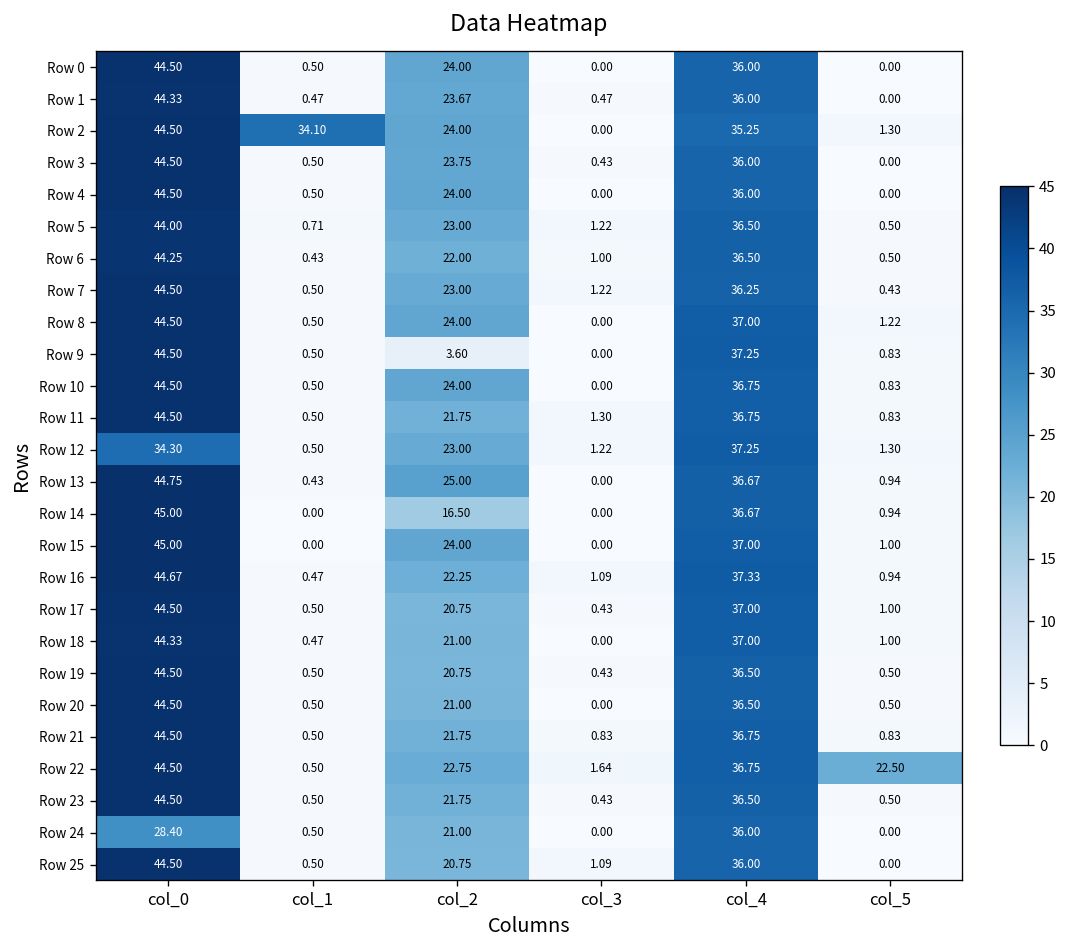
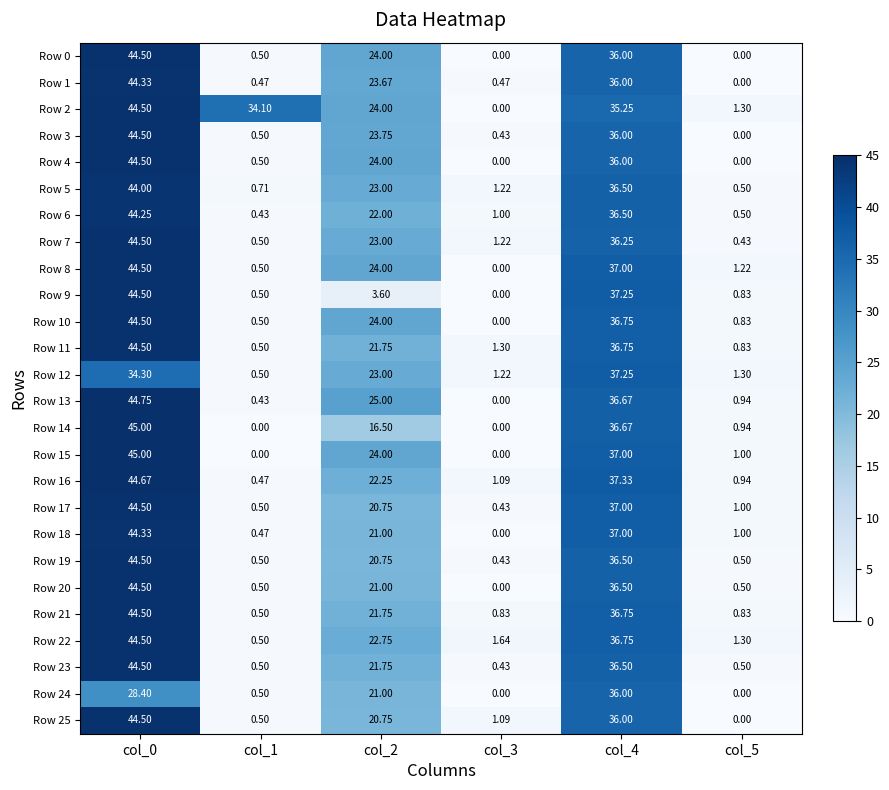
  {
    "Row 0": {
      "col_0": 44.50,
      "col_1": 0.50,
      "col_2": 24.00,
      "col_3": 0.00,
      "col_4": 36.00,
      "col_5": 0.00
    },
    "Row 1": {
      "col_0": 44.33,
      "col_1": 0.47,
      "col_2": 23.67,
      "col_3": 0.47,
      "col_4": 36.00,
      "col_5": 0.00
    },
    "Row 2": {
      "col_0": 44.50,
      "col_1": 34.10,
      "col_2": 24.00,
      "col_3": 0.00,
      "col_4": 35.25,
      "col_5": 1.30
    },
    "Row 3": {
      "col_0": 44.50,
      "col_1": 0.50,
      "col_2": 23.75,
      "col_3": 0.43,
      "col_4": 36.00,
      "col_5": 0.00
    },
    "Row 4": {
      "col_0": 44.50,
      "col_1": 0.50,
      "col_2": 24.00,
      "col_3": 0.00,
      "col_4": 36.00,
      "col_5": 0.00
    },
    "Row 5": {
      "col_0": 44.00,
      "col_1": 0.71,
      "col_2": 23.00,
      "col_3": 1.22,
      "col_4": 36.50,
      "col_5": 0.50
    },
    "Row 6": {
      "col_0": 44.25,
      "col_1": 0.43,
      "col_2": 22.00,
      "col_3": 1.00,
      "col_4": 36.50,
      "col_5": 0.50
    },
    "Row 7": {
      "col_0": 44.50,
      "col_1": 0.50,
      "col_2": 23.00,
      "col_3": 1.22,
      "col_4": 36.25,
      "col_5": 0.43
    },
    "Row 8": {
      "col_0": 44.50,
      "col_1": 0.50,
      "col_2": 24.00,
      "col_3": 0.00,
      "col_4": 37.00,
      "col_5": 1.22
    },
    "Row 9": {
      "col_0": 44.50,
      "col_1": 0.50,
      "col_2": 3.60,
      "col_3": 0.00,
      "col_4": 37.25,
      "col_5": 0.83
    },
    "Row 10": {
      "col_0": 44.50,
      "col_1": 0.50,
      "col_2": 24.00,
      "col_3": 0.00,
      "col_4": 36.75,
      "col_5": 0.83
    },
    "Row 11": {
      "col_0": 44.50,
      "col_1": 0.50,
      "col_2": 21.75,
      "col_3": 1.30,
      "col_4": 36.75,
      "col_5": 0.83
    },
    "Row 12": {
      "col_0": 34.30,
      "col_1": 0.50,
      "col_2": 23.00,
      "col_3": 1.22,
      "col_4": 37.25,
      "col_5": 1.30
    },
    "Row 13": {
      "col_0": 44.75,
      "col_1": 0.43,
      "col_2": 25.00,
      "col_3": 0.00,
      "col_4": 36.67,
      "col_5": 0.94
    },
    "Row 14": {
      "col_0": 45.00,
      "col_1": 0.00,
      "col_2": 16.50,
      "col_3": 0.00,
      "col_4": 36.67,
      "col_5": 0.94
    },
    "Row 15": {
      "col_0": 45.00,
      "col_1": 0.00,
      "col_2": 24.00,
      "col_3": 0.00,
      "col_4": 37.00,
      "col_5": 1.00
    },
    "Row 16": {
      "col_0": 44.67,
      "col_1": 0.47,
      "col_2": 22.25,
      "col_3": 1.09,
      "col_4": 37.33,
      "col_5": 0.94
    },
    "Row 17": {
      "col_0": 44.50,
      "col_1": 0.50,
      "col_2": 20.75,
      "col_3": 0.43,
      "col_4": 37.00,
      "col_5": 1.00
    },
    "Row 18": {
      "col_0": 44.33,
      "col_1": 0.47,
      "col_2": 21.00,
      "col_3": 0.00,
      "col_4": 37.00,
      "col_5": 1.00
    },
    "Row 19": {
      "col_0": 44.50,
      "col_1": 0.50,
      "col_2": 20.75,
      "col_3": 0.43,
      "col_4": 36.50,
      "col_5": 0.50
    },
    "Row 20": {
      "col_0": 44.50,
      "col_1": 0.50,
      "col_2": 21.00,
      "col_3": 0.00,
      "col_4": 36.50,
      "col_5": 0.50
    },
    "Row 21": {
      "col_0": 44.50,
      "col_1": 0.50,
      "col_2": 21.75,
      "col_3": 0.83,
      "col_4": 36.75,
      "col_5": 0.83
    },
    "Row 22": {
      "col_0": 44.50,
      "col_1": 0.50,
      "col_2": 22.75,
      "col_3": 1.64,
      "col_4": 36.75,
-     "col_5": 22.50
+     "col_5": 1.30
    },
    "Row 23": {
      "col_0": 44.50,
      "col_1": 0.50,
      "col_2": 21.75,
      "col_3": 0.43,
      "col_4": 36.50,
      "col_5": 0.50
    },
    "Row 24": {
      "col_0": 28.40,
      "col_1": 0.50,
      "col_2": 21.00,
      "col_3": 0.00,
      "col_4": 36.00,
      "col_5": 0.00
    },
    "Row 25": {
      "col_0": 44.50,
      "col_1": 0.50,
      "col_2": 20.75,
      "col_3": 1.09,
      "col_4": 36.00,
      "col_5": 0.00
    }
  }
